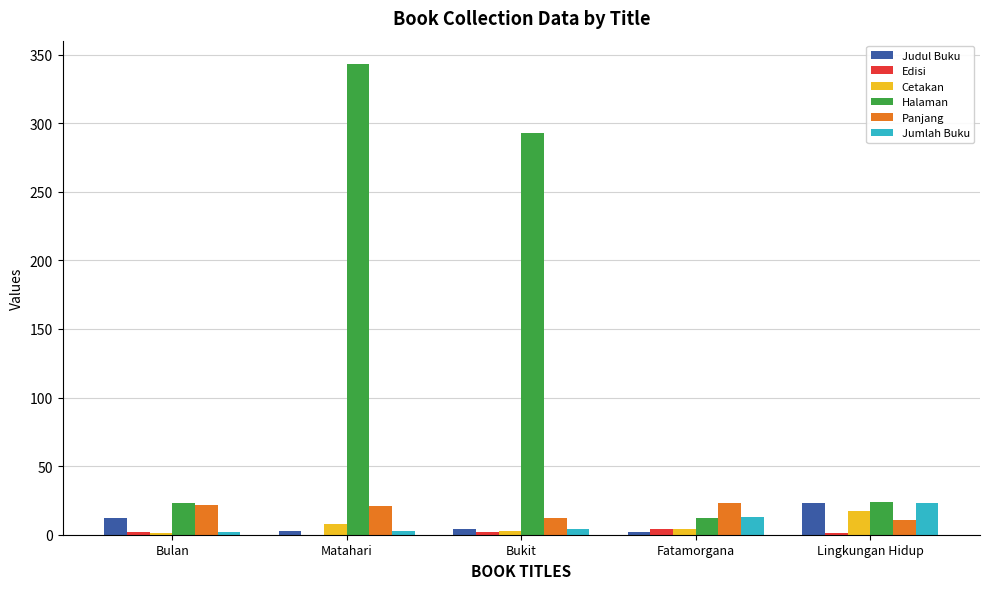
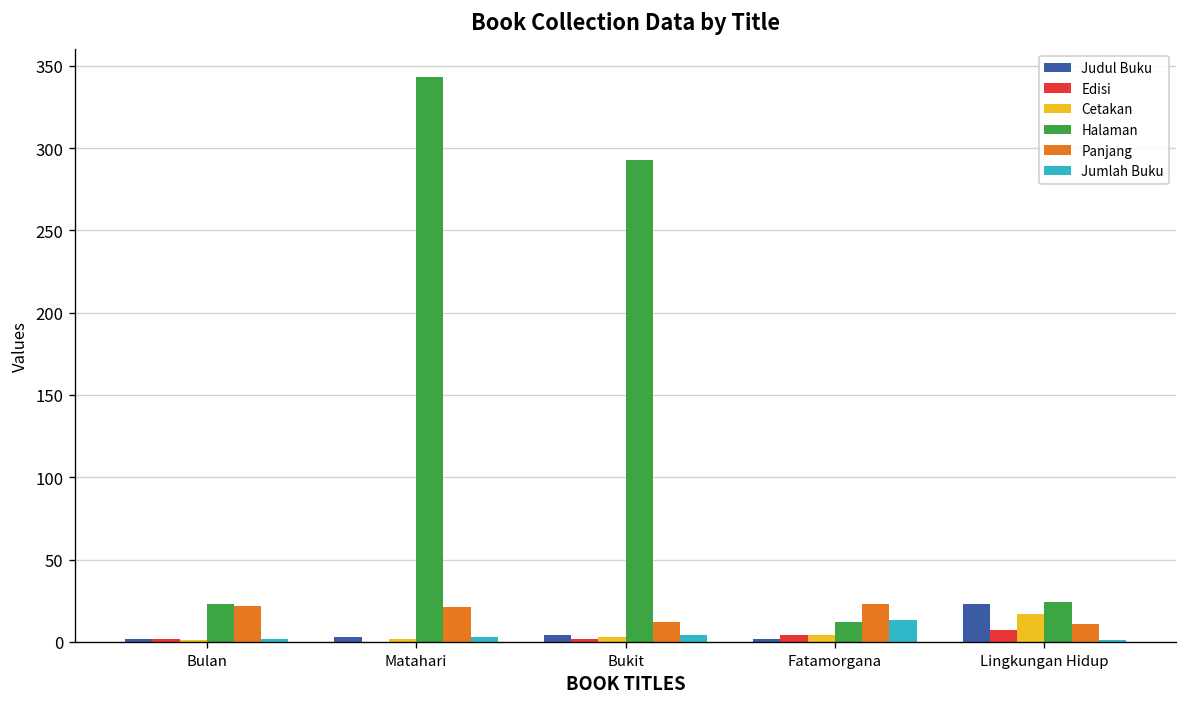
  {
    "Judul Buku": {
-     "Bulan": 12,
+     "Bulan": 2,
      "Matahari": 3,
      "Bukit": 4,
      "Fatamorgana": 2,
      "Lingkungan Hidup": 23
    },
    "Edisi": {
      "Bulan": 2,
      "Matahari": 0,
      "Bukit": 2,
      "Fatamorgana": 4,
-     "Lingkungan Hidup": 1
+     "Lingkungan Hidup": 7
    },
    "Cetakan": {
-     "Matahari": 8,
+     "Matahari": 2,
      "Bukit": 3,
      "Fatamorgana": 4,
      "Lingkungan Hidup": 17
    },
    "Halaman": {
      "Bulan": 23,
      "Matahari": 343,
      "Bukit": 293,
      "Fatamorgana": 12,
      "Lingkungan Hidup": 24
    },
    "Panjang": {
      "Bulan": 22,
      "Matahari": 21,
      "Bukit": 12,
      "Fatamorgana": 23,
      "Lingkungan Hidup": 11
    },
    "Jumlah Buku": {
      "Bulan": 2,
      "Matahari": 3,
      "Bukit": 4,
      "Fatamorgana": 13,
-     "Lingkungan Hidup": 23
+     "Lingkungan Hidup": 1
    }
  }
